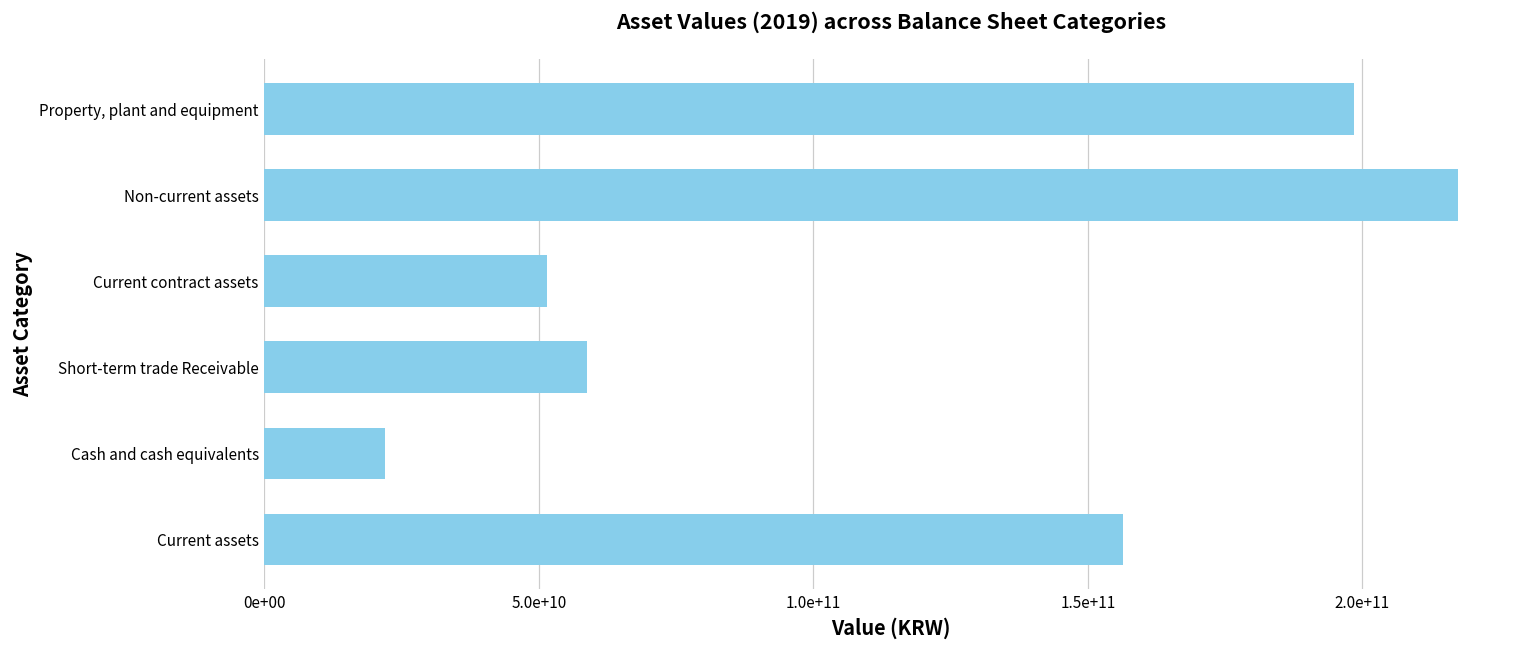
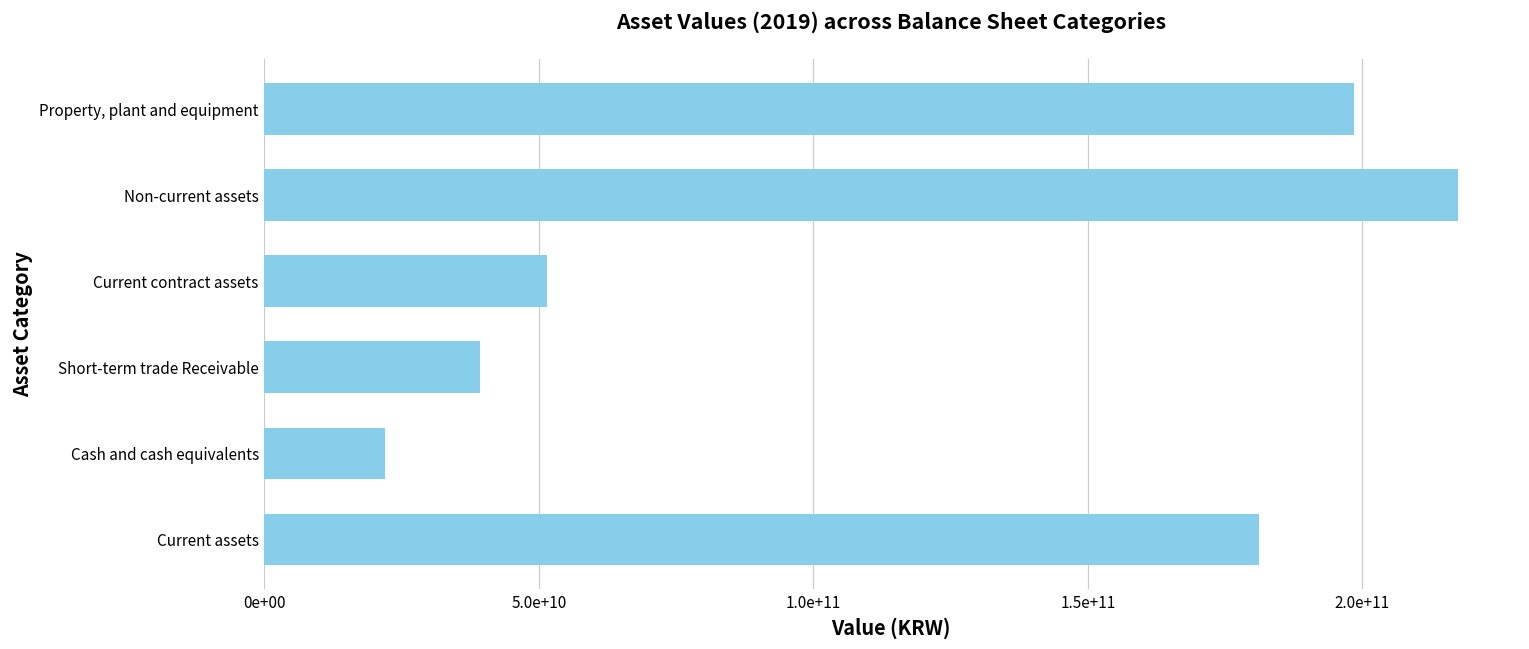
  {
    "Property, plant and equipment": 199000000000,
    "Non-current assets": 217000000000,
    "Current contract assets": 52000000000,
-   "Short-term trade Receivable": 59000000000,
+   "Short-term trade Receivable": 39000000000,
    "Cash and cash equivalents": 22000000000,
-   "Current assets": 156000000000
+   "Current assets": 181000000000
  }
